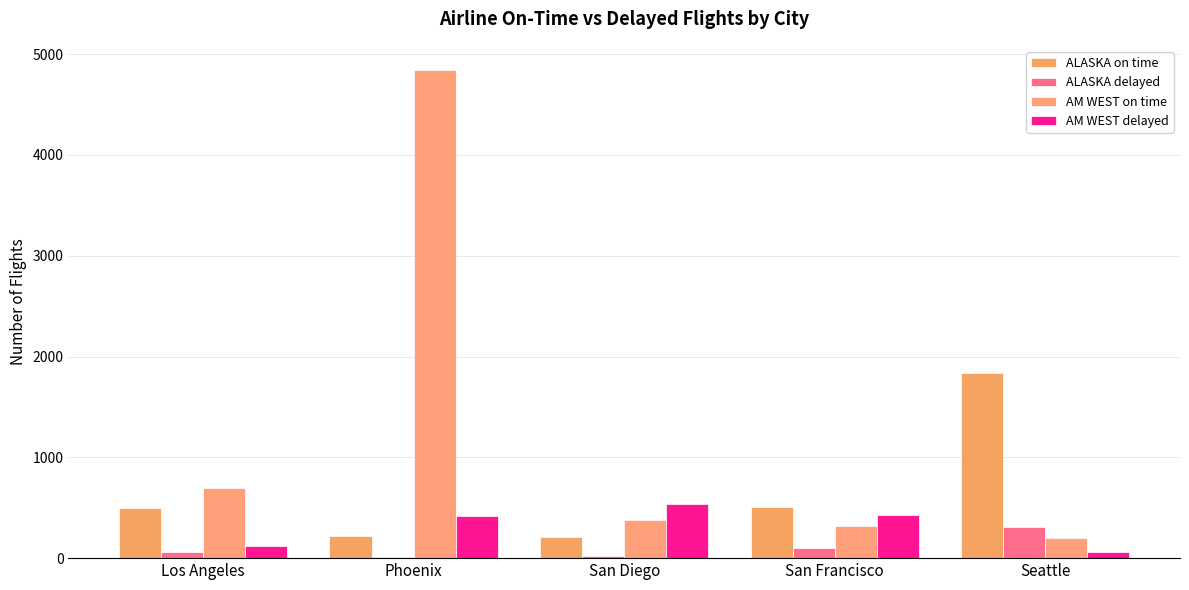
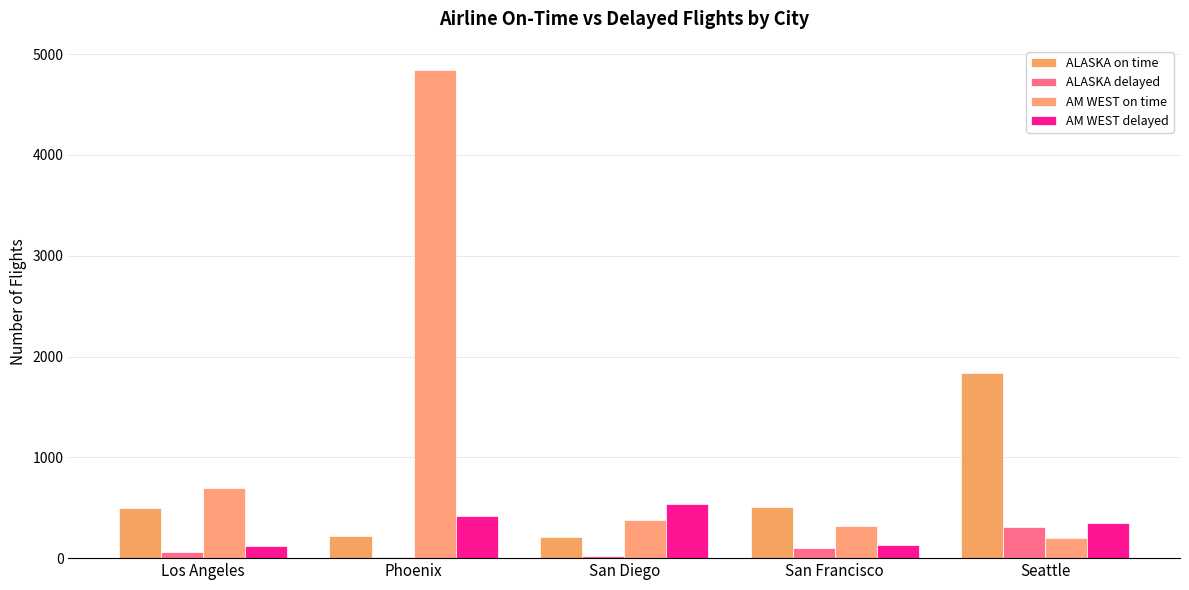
  {
    "AM WEST delayed": {
      "Los Angeles": 120,
      "Phoenix": 420,
      "San Diego": 540,
-     "San Francisco": 430,
-     "Seattle": 60
+     "San Francisco": 130,
+     "Seattle": 350
    }
  }
